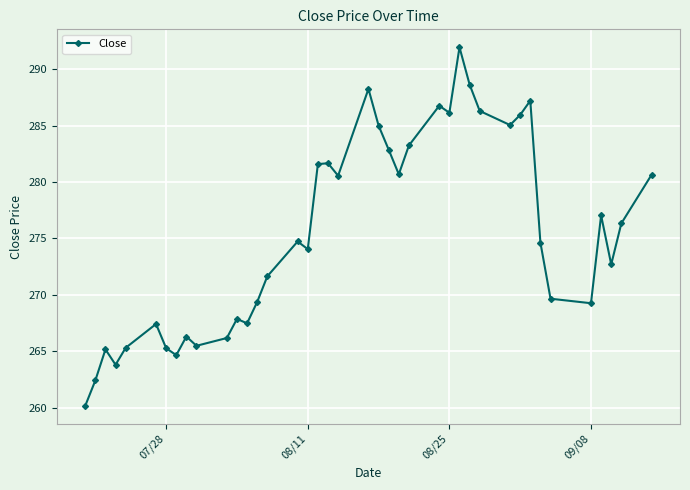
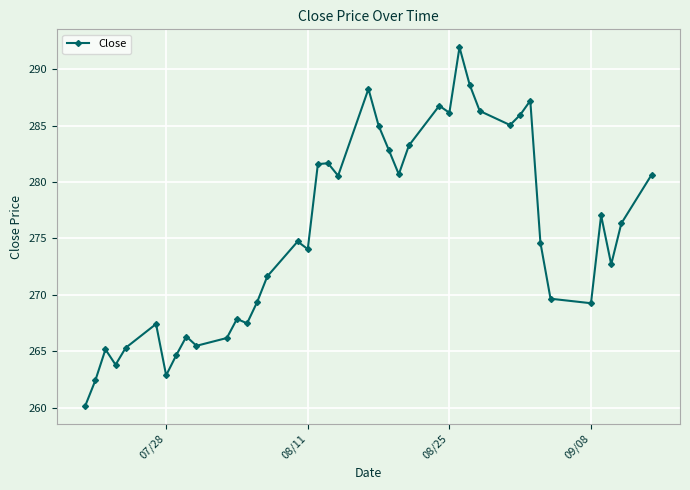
  {
-   "07/28": 265.3,
+   "07/28": 262.9,
    "08/11": 274.0,
    "08/25": 286.1,
    "09/08": 269.3
  }
